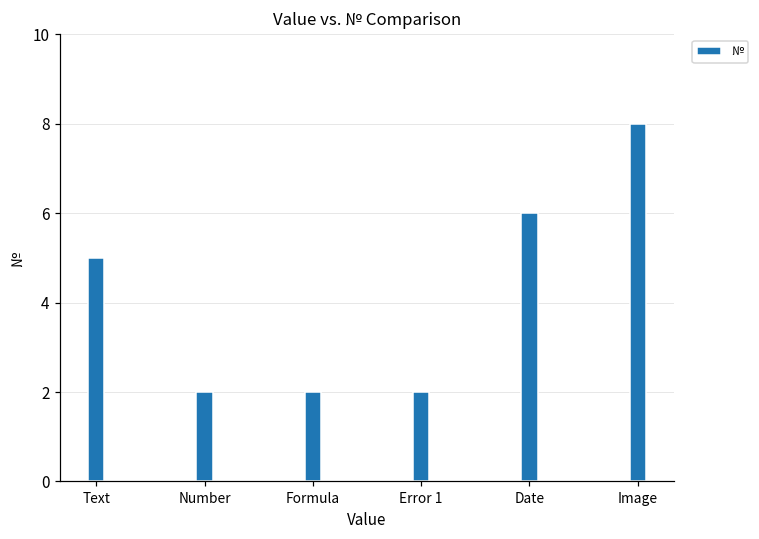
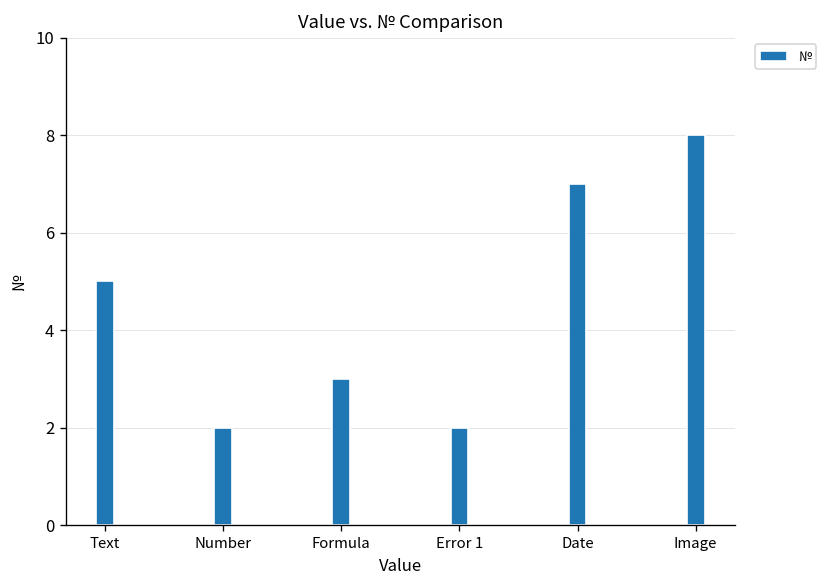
  {
    "Text": 5,
    "Number": 2,
-   "Formula": 2,
+   "Formula": 3,
    "Error 1": 2,
-   "Date": 6,
+   "Date": 7,
    "Image": 8
  }
